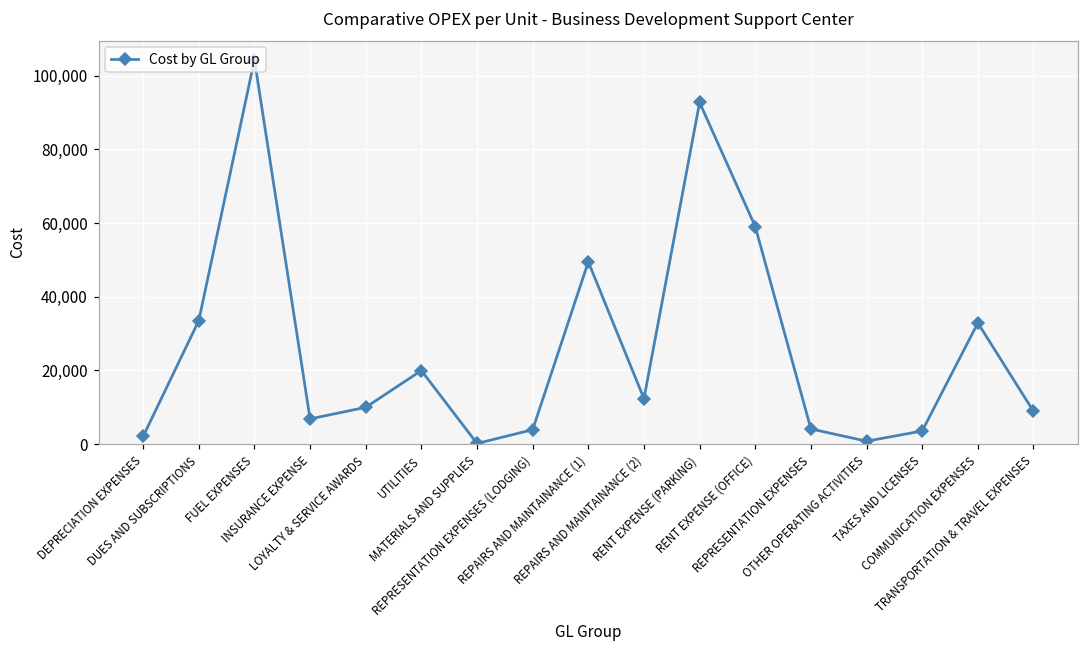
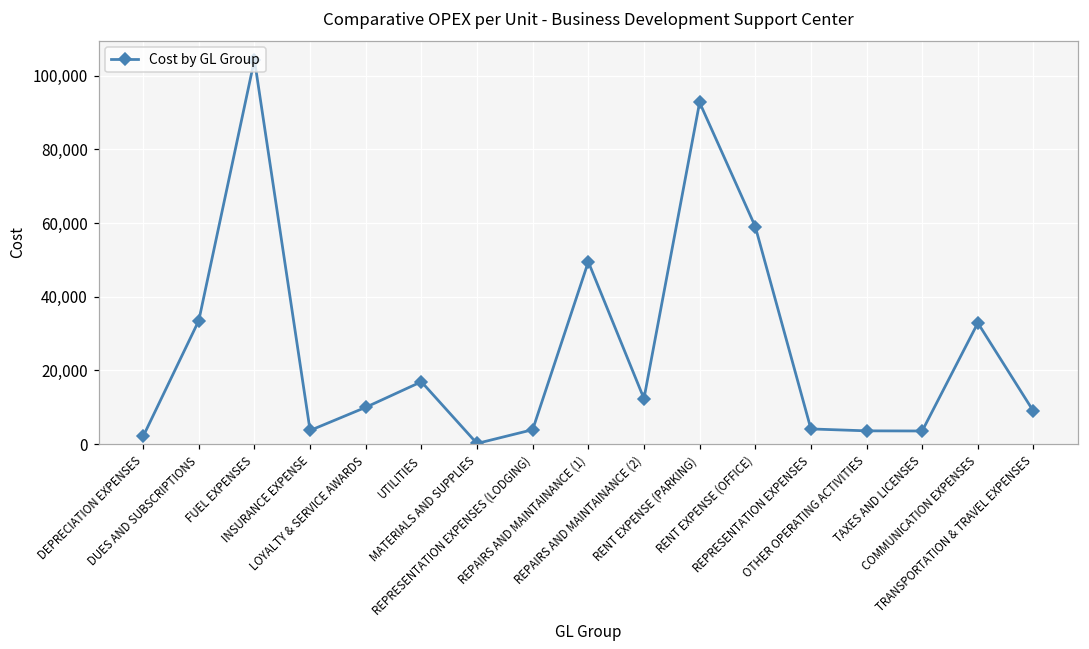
  {
    "DEPRECIATION EXPENSES": "2,000",
    "DUES AND SUBSCRIPTIONS": "34,000",
-   "INSURANCE EXPENSE": "7,000",
+   "INSURANCE EXPENSE": "4,000",
    "LOYALTY & SERVICE AWARDS": "10,000",
-   "UTILITIES": "20,000",
+   "UTILITIES": "17,000",
    "MATERIALS AND SUPPLIES": "0",
    "REPRESENTATION EXPENSES (LODGING)": "4,000",
    "REPAIRS AND MAINTAINANCE (1)": "49,000",
    "REPAIRS AND MAINTAINANCE (2)": "12,000",
    "RENT EXPENSE (PARKING)": "93,000",
    "RENT EXPENSE (OFFICE)": "59,000",
    "REPRESENTATION EXPENSES": "4,000",
-   "OTHER OPERATING ACTIVITIES": "1,000",
+   "OTHER OPERATING ACTIVITIES": "4,000",
    "TAXES AND LICENSES": "4,000",
    "COMMUNICATION EXPENSES": "33,000",
    "TRANSPORTATION & TRAVEL EXPENSES": "9,000"
  }
